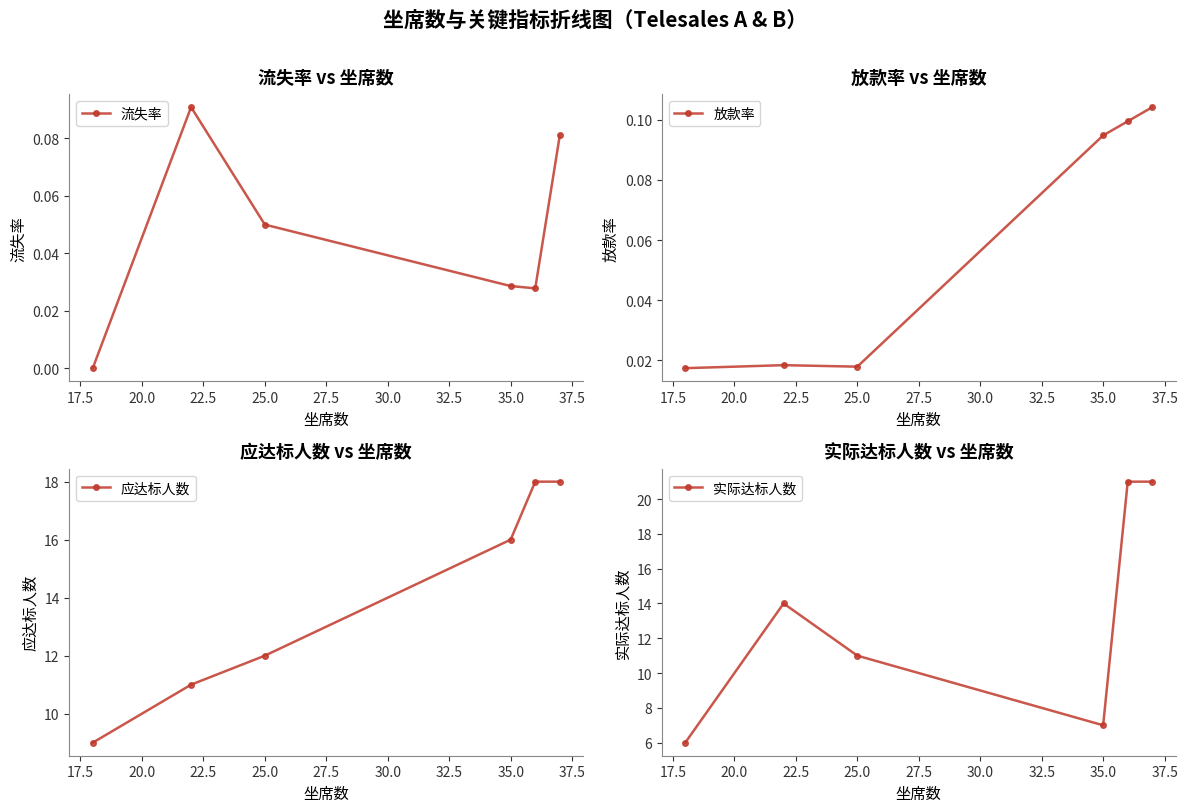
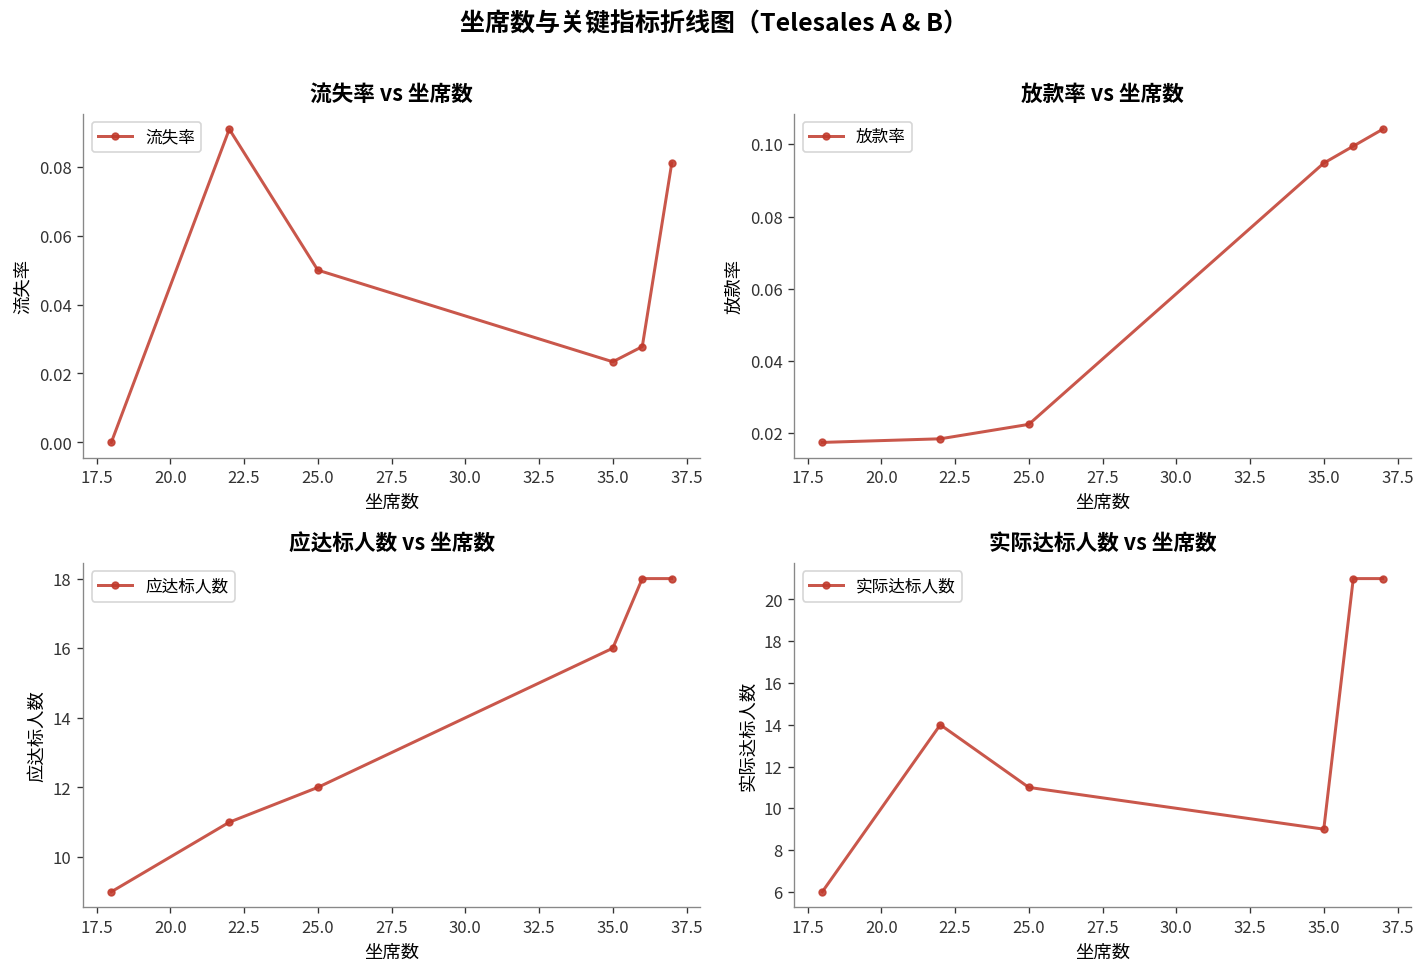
  {
    "流失率 vs 坐席数": {
      "25.0": 0.050,
-     "35.0": 0.029
+     "35.0": 0.023
    },
    "放款率 vs 坐席数": {
-     "25.0": 0.018,
+     "25.0": 0.022,
      "35.0": 0.095
    },
    "应达标人数 vs 坐席数": {
      "25.0": 12.0,
      "35.0": 16.0
    },
    "实际达标人数 vs 坐席数": {
      "25.0": 11,
-     "35.0": 7
+     "35.0": 9
    }
  }
